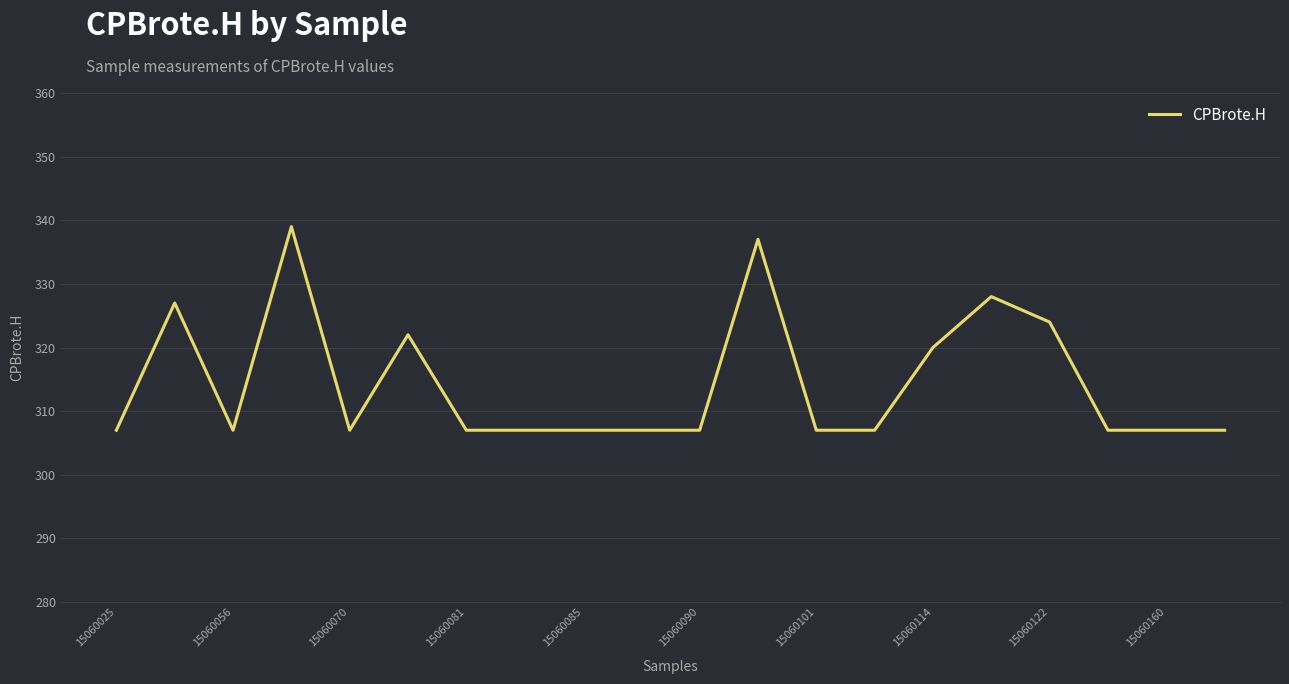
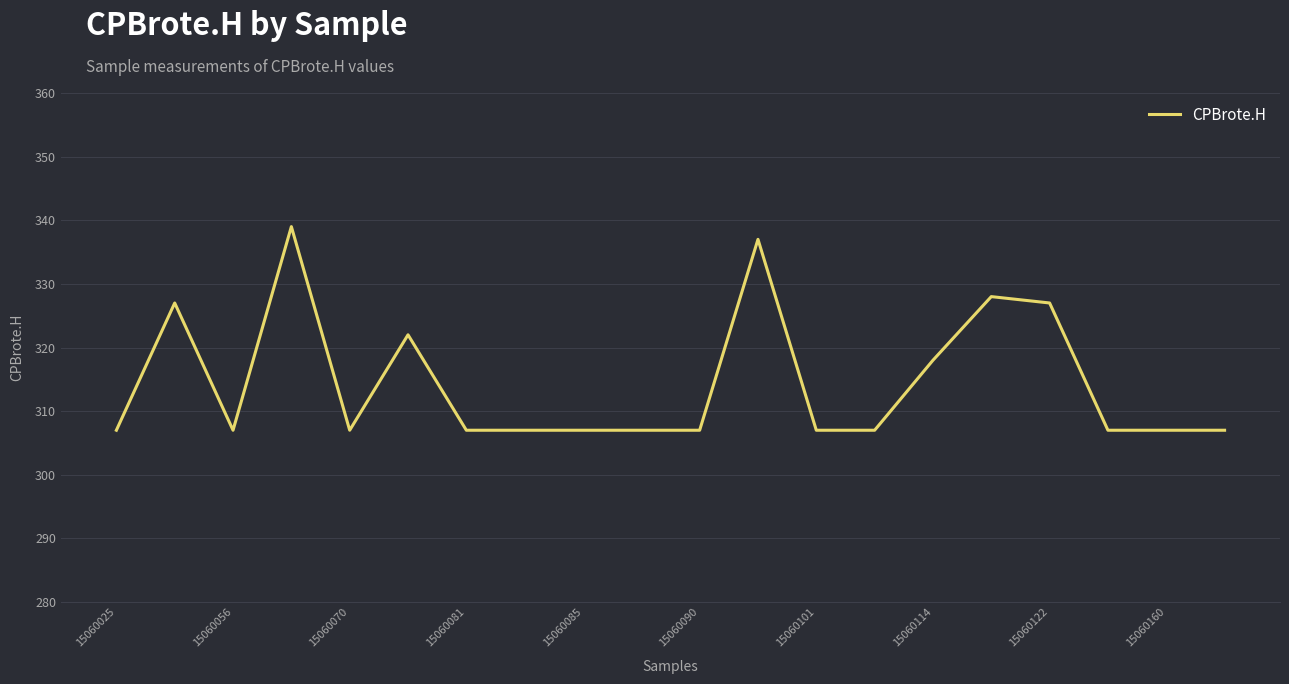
  {
    "15060025": 307,
    "15060056": 307,
    "15060070": 307,
    "15060081": 307,
    "15060085": 307,
    "15060090": 307,
    "15060101": 307,
-   "15060114": 320,
-   "15060122": 324,
+   "15060114": 318,
+   "15060122": 327,
    "15060160": 307
  }
